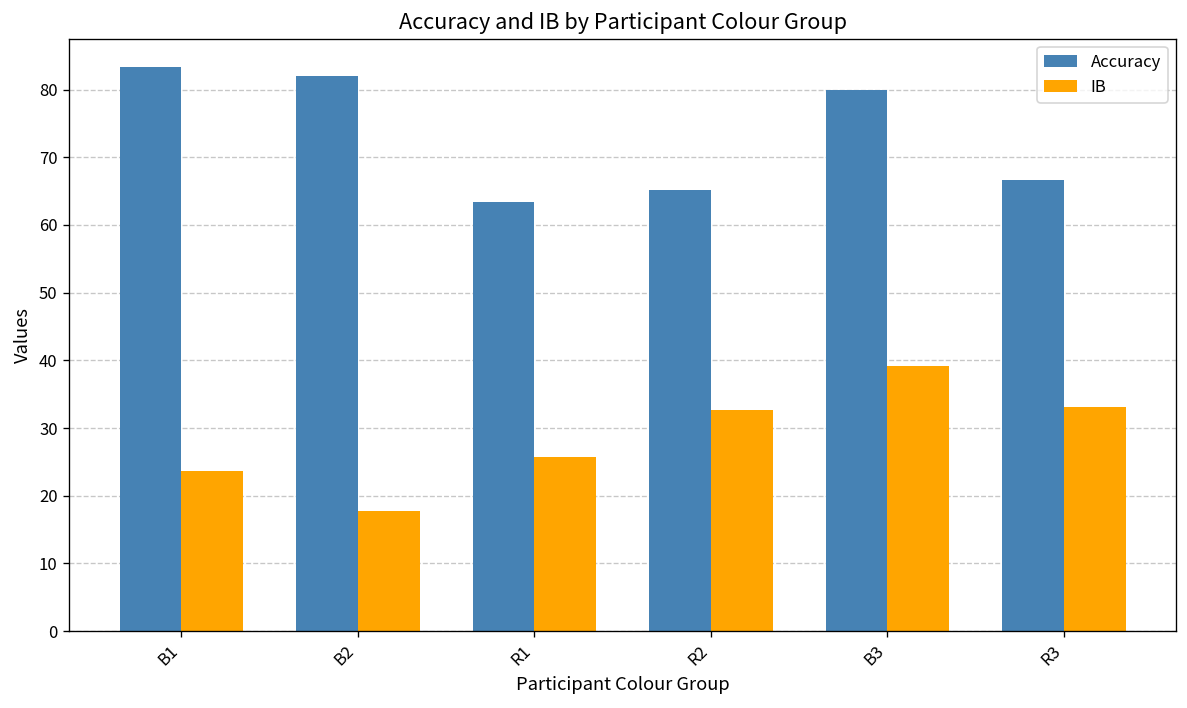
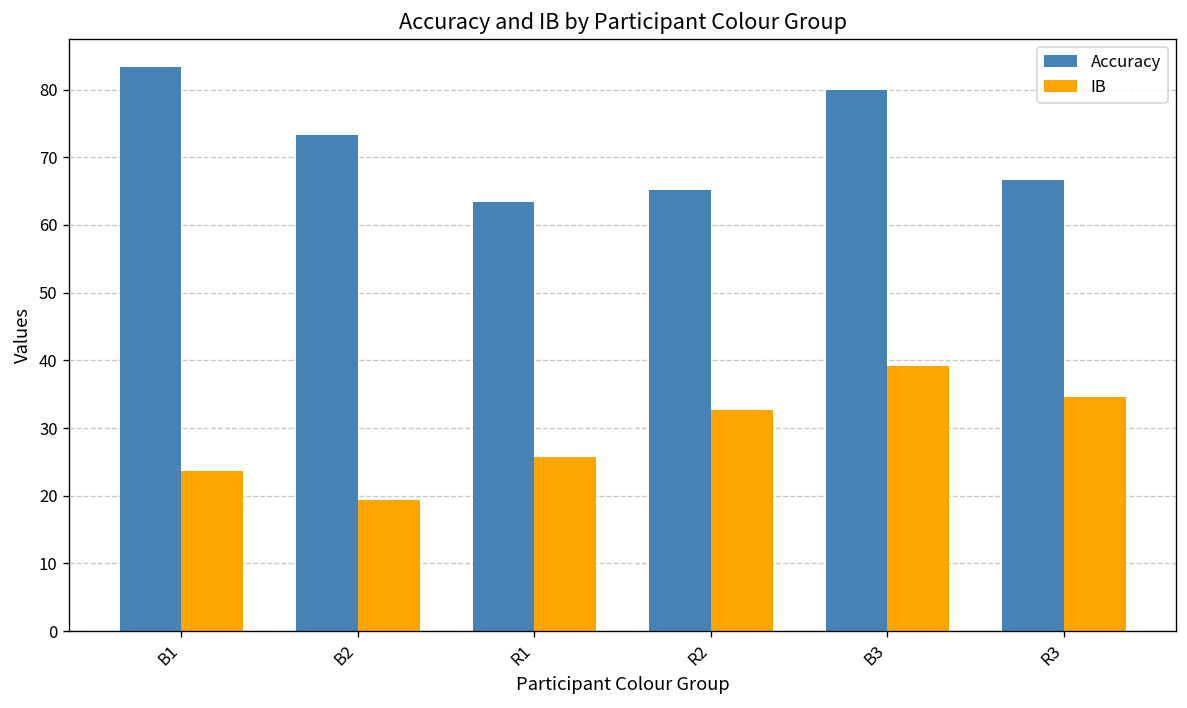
  {
    "Accuracy": {
      "B1": 83,
-     "B2": 82,
+     "B2": 73,
      "R1": 63,
      "R2": 65,
      "B3": 80,
      "R3": 67
    },
    "IB": {
      "B1": 24,
-     "B2": 18,
+     "B2": 19,
      "R1": 26,
      "R2": 33,
      "B3": 39,
-     "R3": 33
+     "R3": 35
    }
  }
